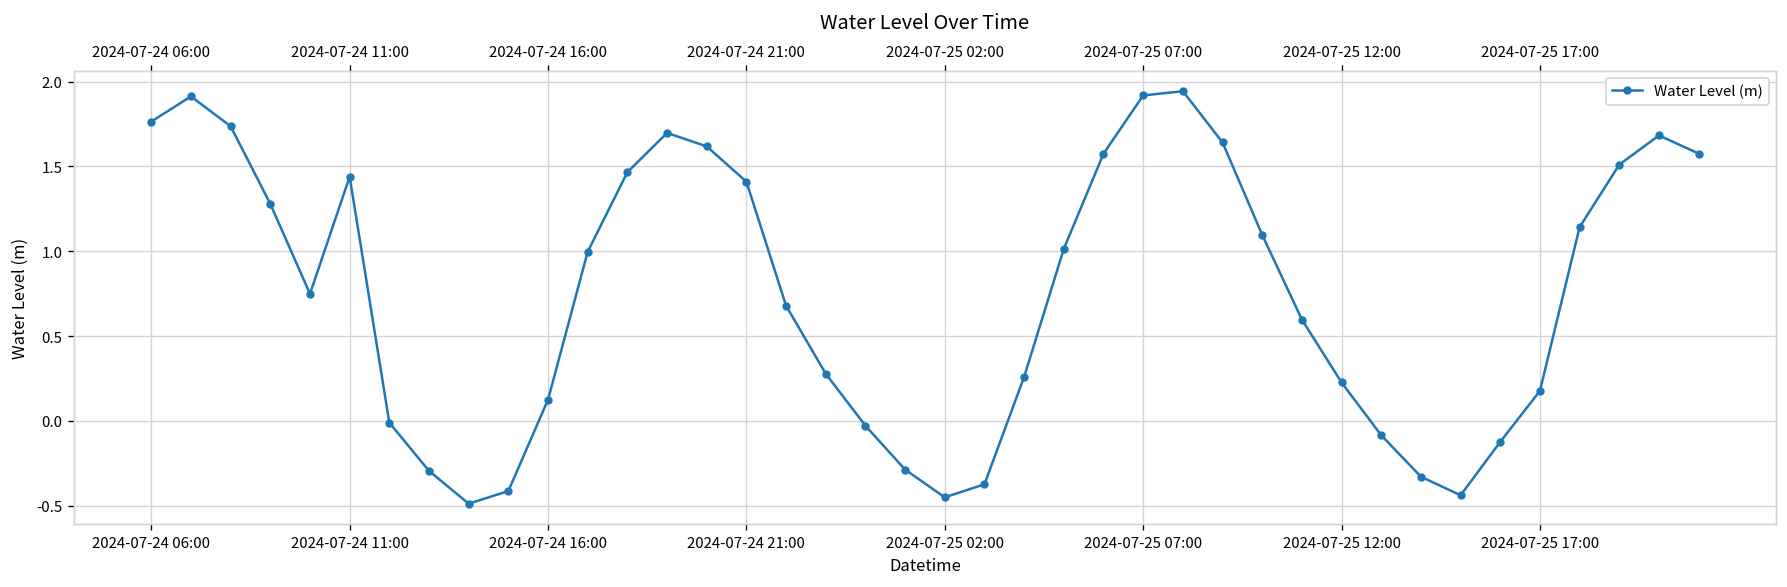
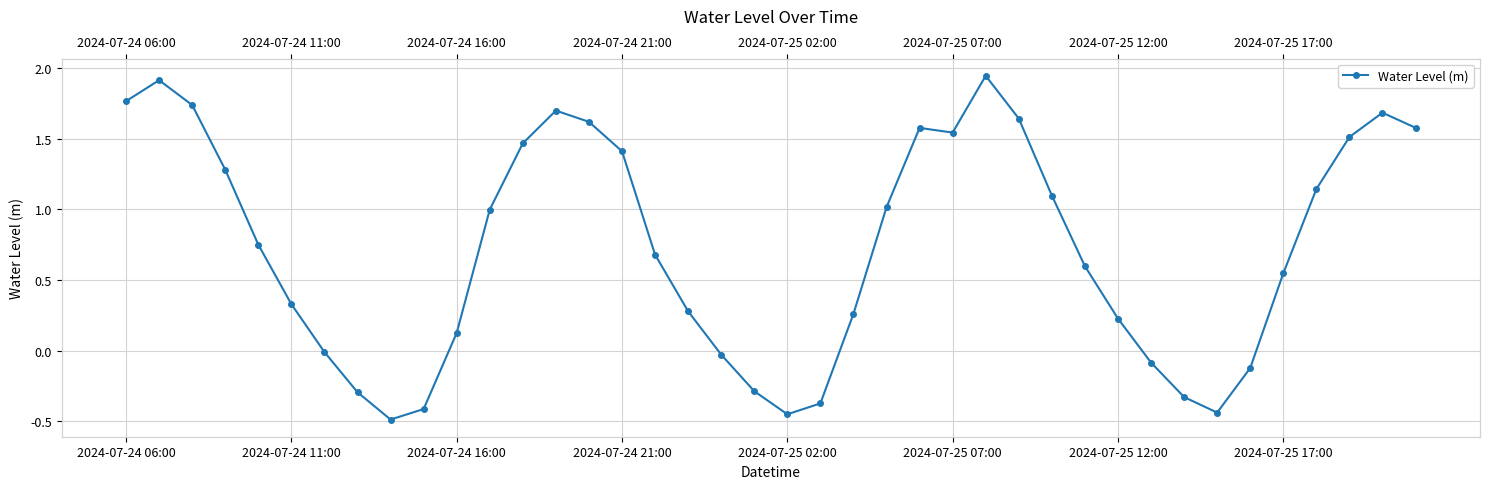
  {
    "2024-07-24 06:00": 1.76,
-   "2024-07-24 11:00": 1.44,
+   "2024-07-24 11:00": 0.33,
    "2024-07-24 16:00": 0.13,
    "2024-07-24 21:00": 1.41,
    "2024-07-25 02:00": -0.45,
-   "2024-07-25 07:00": 1.92,
+   "2024-07-25 07:00": 1.54,
    "2024-07-25 12:00": 0.23,
-   "2024-07-25 17:00": 0.18
+   "2024-07-25 17:00": 0.55
  }
